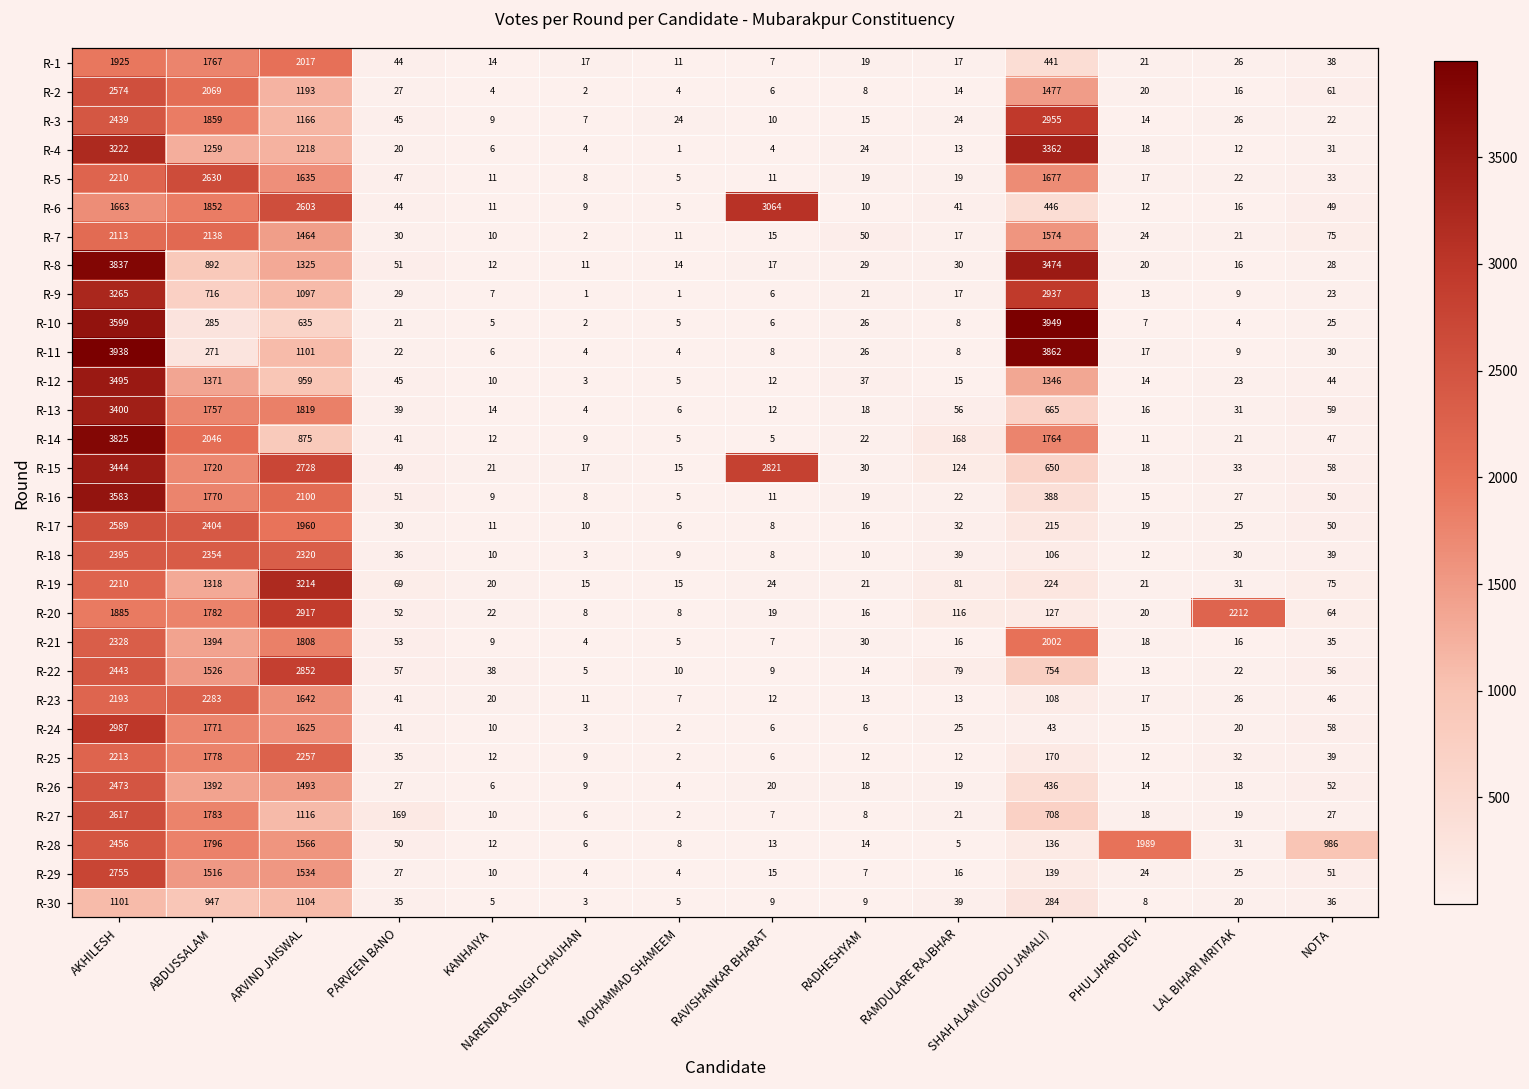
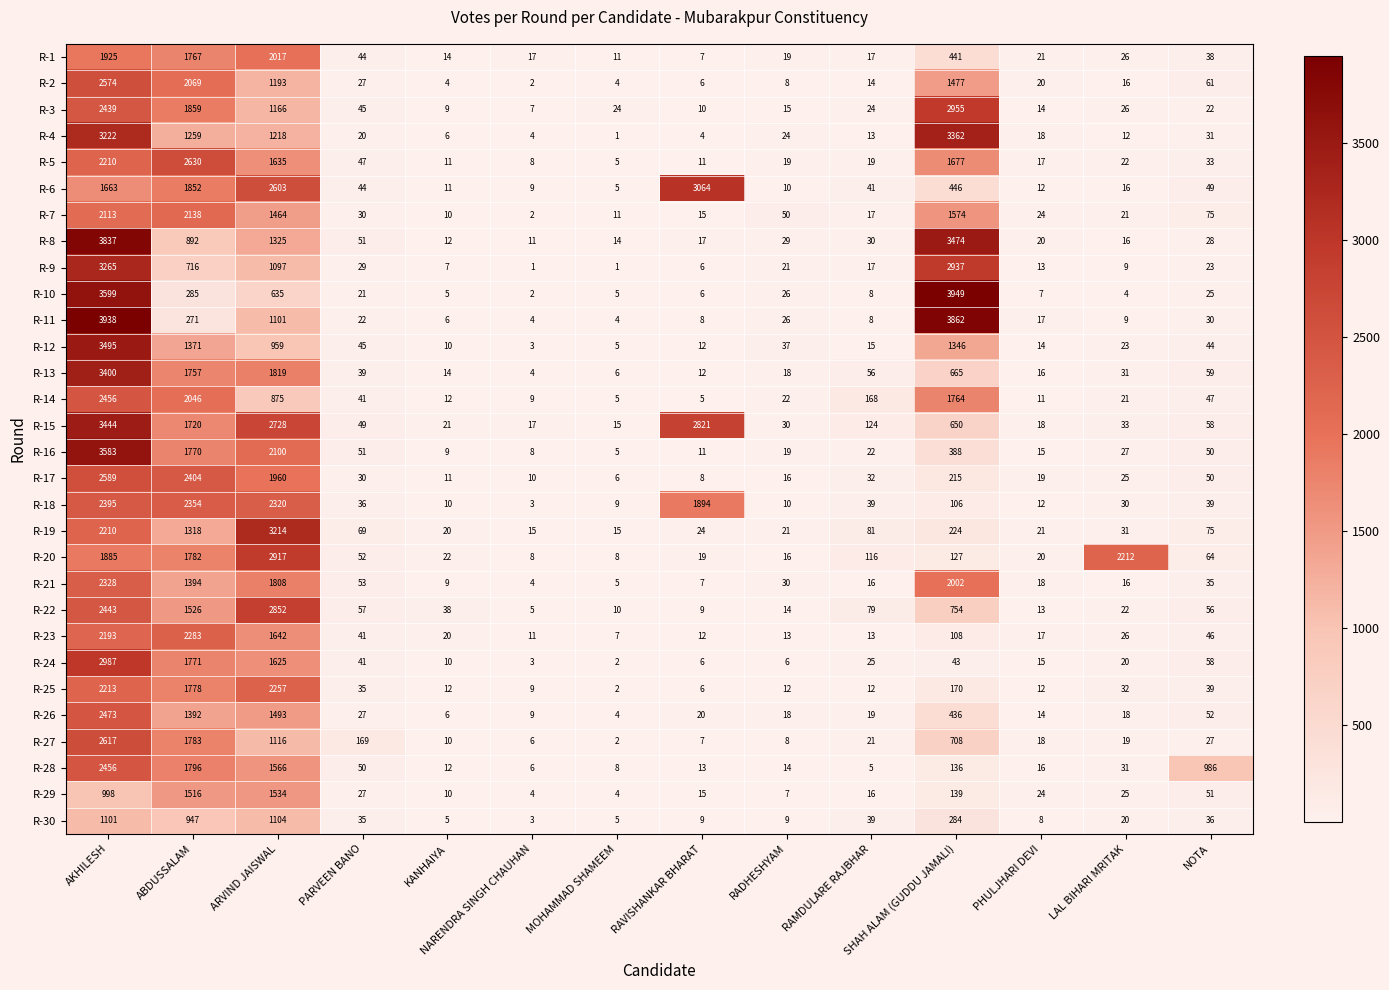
  {
    "R-14": {
-     "AKHILESH": 3825,
+     "AKHILESH": 2456,
      "ABDUSSALAM": 2046,
      "ARVIND JAISWAL": 875,
      "PARVEEN BANO": 41,
      "KANHAIYA": 12,
      "NARENDRA SINGH CHAUHAN": 9,
      "MOHAMMAD SHAMEEM": 5,
      "RAVISHANKAR BHARAT": 5,
      "RADHESHYAM": 22,
      "RAMDULARE RAJBHAR": 168,
      "SHAH ALAM (GUDDU JAMALI)": 1764,
      "PHULJHARI DEVI": 11,
      "LAL BIHARI MRITAK": 21,
      "NOTA": 47
    },
    "R-18": {
      "AKHILESH": 2395,
      "ABDUSSALAM": 2354,
      "ARVIND JAISWAL": 2320,
      "PARVEEN BANO": 36,
      "KANHAIYA": 10,
      "NARENDRA SINGH CHAUHAN": 3,
      "MOHAMMAD SHAMEEM": 9,
-     "RAVISHANKAR BHARAT": 8,
+     "RAVISHANKAR BHARAT": 1894,
      "RADHESHYAM": 10,
      "RAMDULARE RAJBHAR": 39,
      "SHAH ALAM (GUDDU JAMALI)": 106,
      "PHULJHARI DEVI": 12,
      "LAL BIHARI MRITAK": 30,
      "NOTA": 39
    },
    "R-28": {
      "AKHILESH": 2456,
      "ABDUSSALAM": 1796,
      "ARVIND JAISWAL": 1566,
      "PARVEEN BANO": 50,
      "KANHAIYA": 12,
      "NARENDRA SINGH CHAUHAN": 6,
      "MOHAMMAD SHAMEEM": 8,
      "RAVISHANKAR BHARAT": 13,
      "RADHESHYAM": 14,
      "RAMDULARE RAJBHAR": 5,
      "SHAH ALAM (GUDDU JAMALI)": 136,
-     "PHULJHARI DEVI": 1989,
+     "PHULJHARI DEVI": 16,
      "LAL BIHARI MRITAK": 31,
      "NOTA": 986
    },
    "R-29": {
-     "AKHILESH": 2755,
+     "AKHILESH": 998,
      "ABDUSSALAM": 1516,
      "ARVIND JAISWAL": 1534,
      "PARVEEN BANO": 27,
      "KANHAIYA": 10,
      "NARENDRA SINGH CHAUHAN": 4,
      "MOHAMMAD SHAMEEM": 4,
      "RAVISHANKAR BHARAT": 15,
      "RADHESHYAM": 7,
      "RAMDULARE RAJBHAR": 16,
      "SHAH ALAM (GUDDU JAMALI)": 139,
      "PHULJHARI DEVI": 24,
      "LAL BIHARI MRITAK": 25,
      "NOTA": 51
    }
  }
